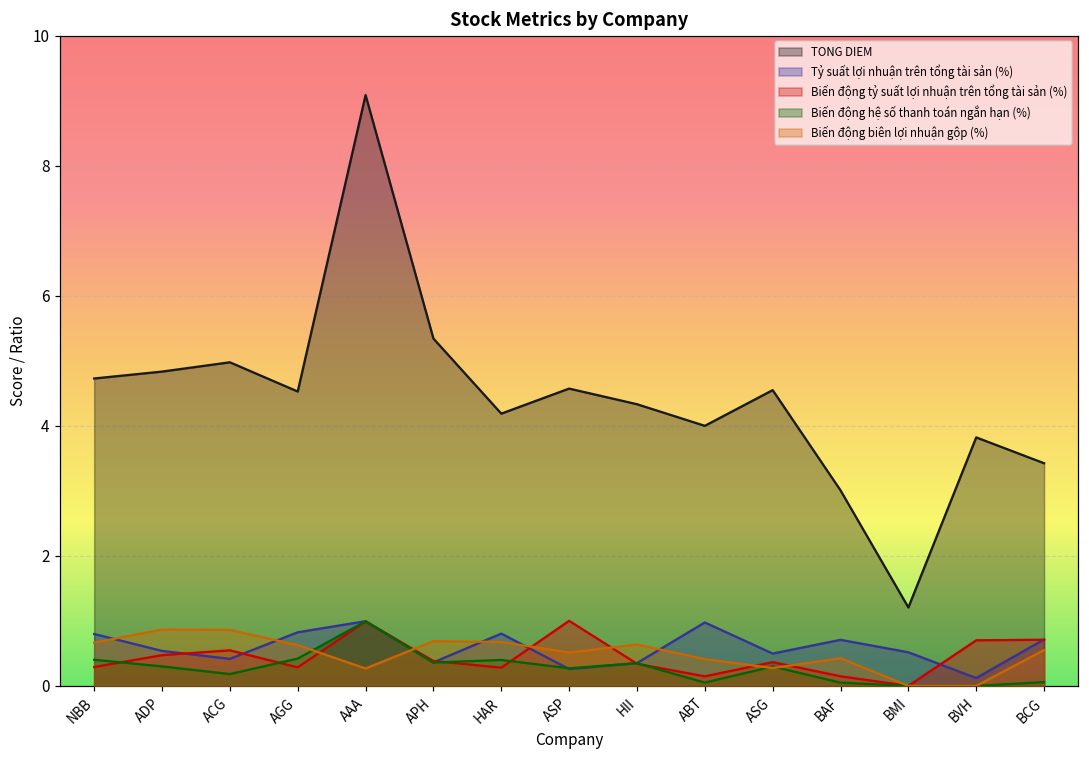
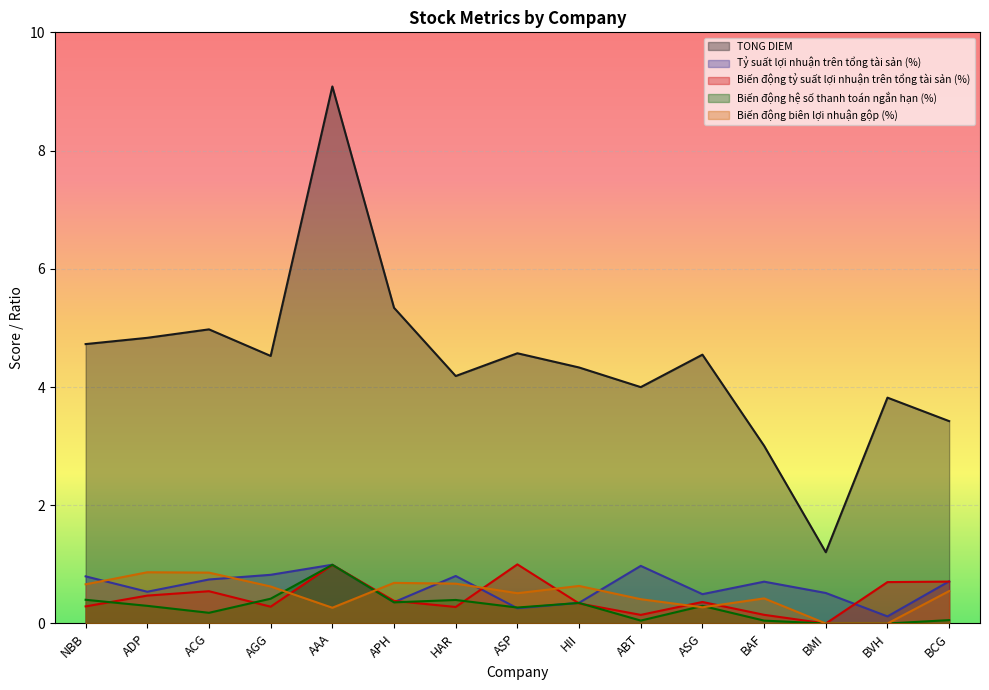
  {
    "Tỷ suất lợi nhuận trên tổng tài sản (%)": {
      "NBB": 0.8,
      "ADP": 0.5,
-     "ACG": 0.4,
+     "ACG": 0.7,
      "AGG": 0.8,
      "HAR": 0.8,
      "ABT": 1.0,
      "ASG": 0.5,
      "BAF": 0.7,
      "BMI": 0.5,
      "BVH": 0.1
    }
  }
